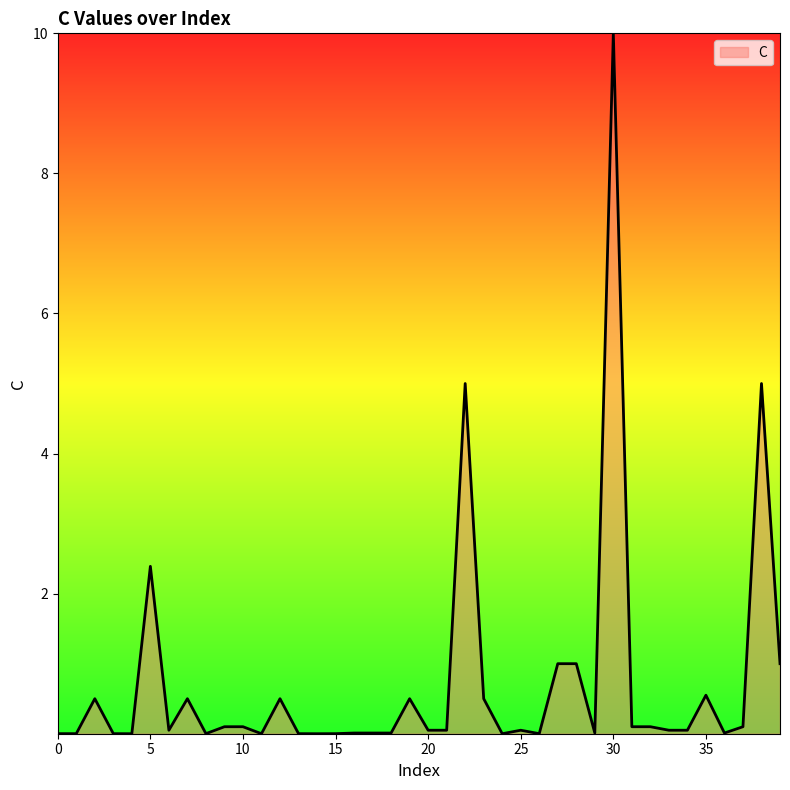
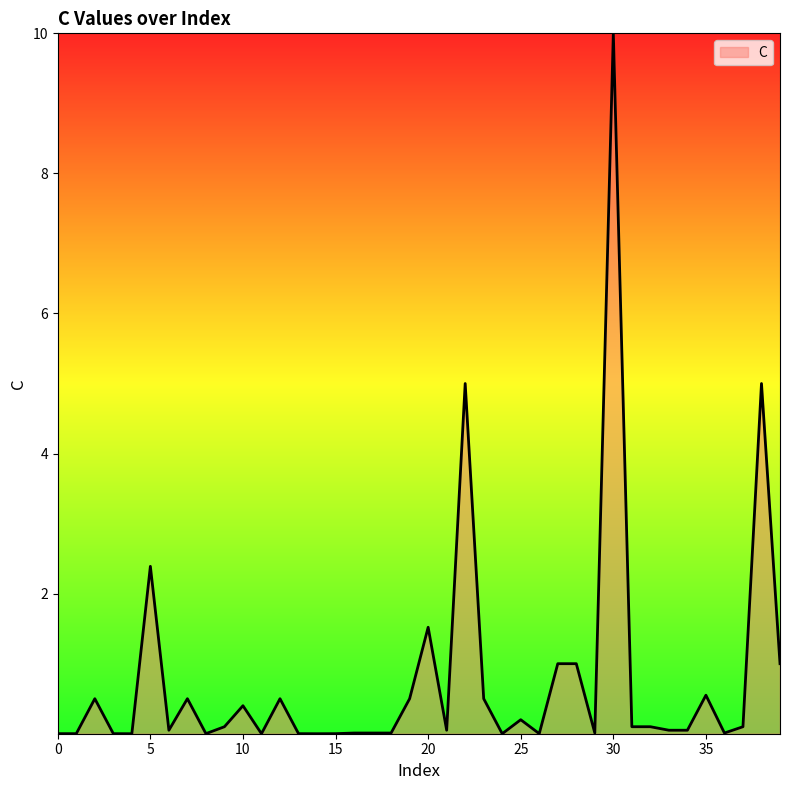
  {
    "0": 0.0,
    "5": 2.4,
-   "10": 0.1,
+   "10": 0.4,
    "15": 0.0,
-   "20": 0.1,
-   "25": 0.1,
+   "20": 1.5,
+   "25": 0.2,
    "30": 10.0,
    "35": 0.6
  }
